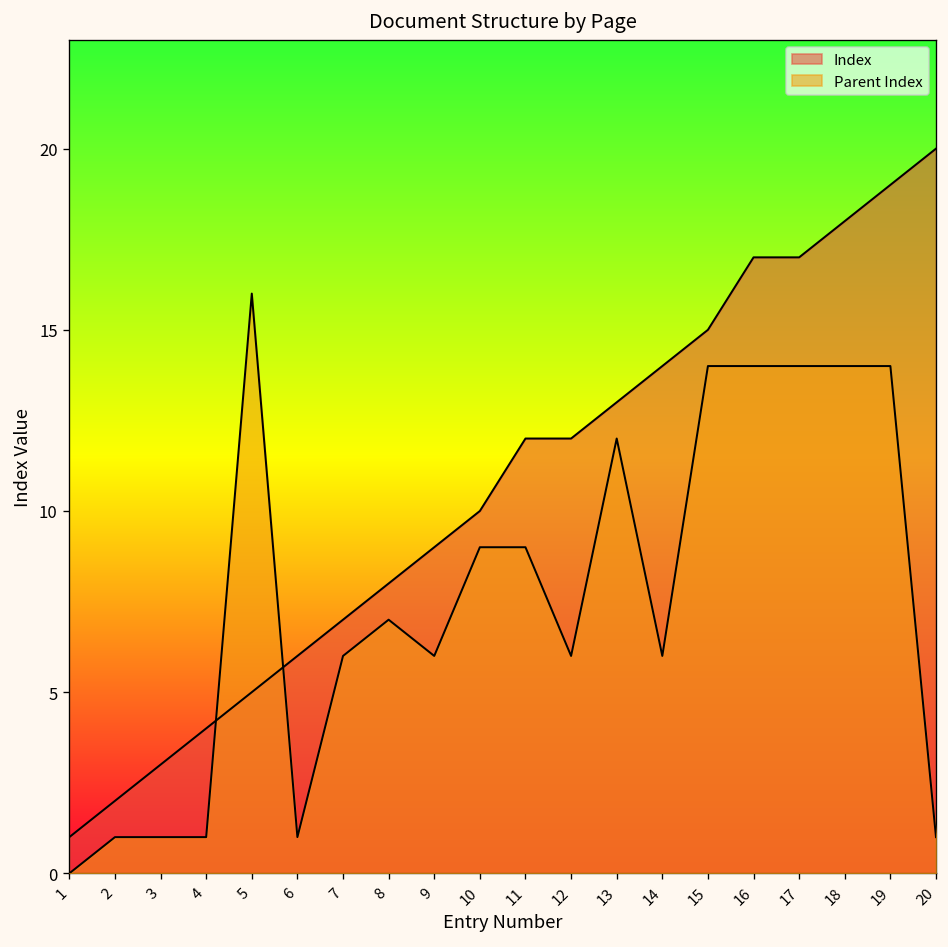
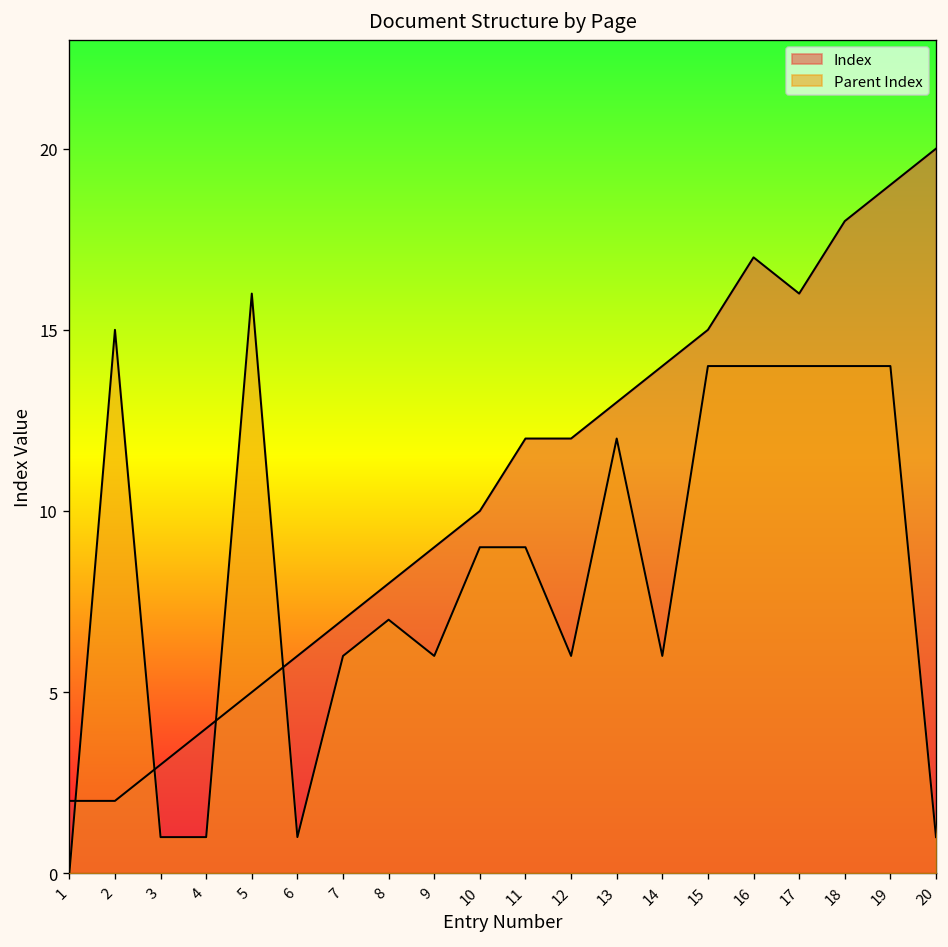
  {
    "Index": {
-     "1": 1,
+     "1": 2,
      "2": 2,
      "3": 3,
      "4": 4,
      "5": 5,
      "6": 6,
      "7": 7,
      "8": 8,
      "9": 9,
      "10": 10,
      "11": 12,
      "12": 12,
      "13": 13,
      "14": 14,
      "15": 15,
      "16": 17,
-     "17": 17,
+     "17": 16,
      "18": 18,
      "19": 19,
      "20": 20
    },
    "Parent Index": {
      "1": 0,
-     "2": 1,
+     "2": 15,
      "3": 1,
      "4": 1,
      "5": 16,
      "6": 1,
      "7": 6,
      "8": 7,
      "9": 6,
      "10": 9,
      "11": 9,
      "12": 6,
      "13": 12,
      "14": 6,
      "15": 14,
      "16": 14,
      "17": 14,
      "18": 14,
      "19": 14,
      "20": 1
    }
  }
